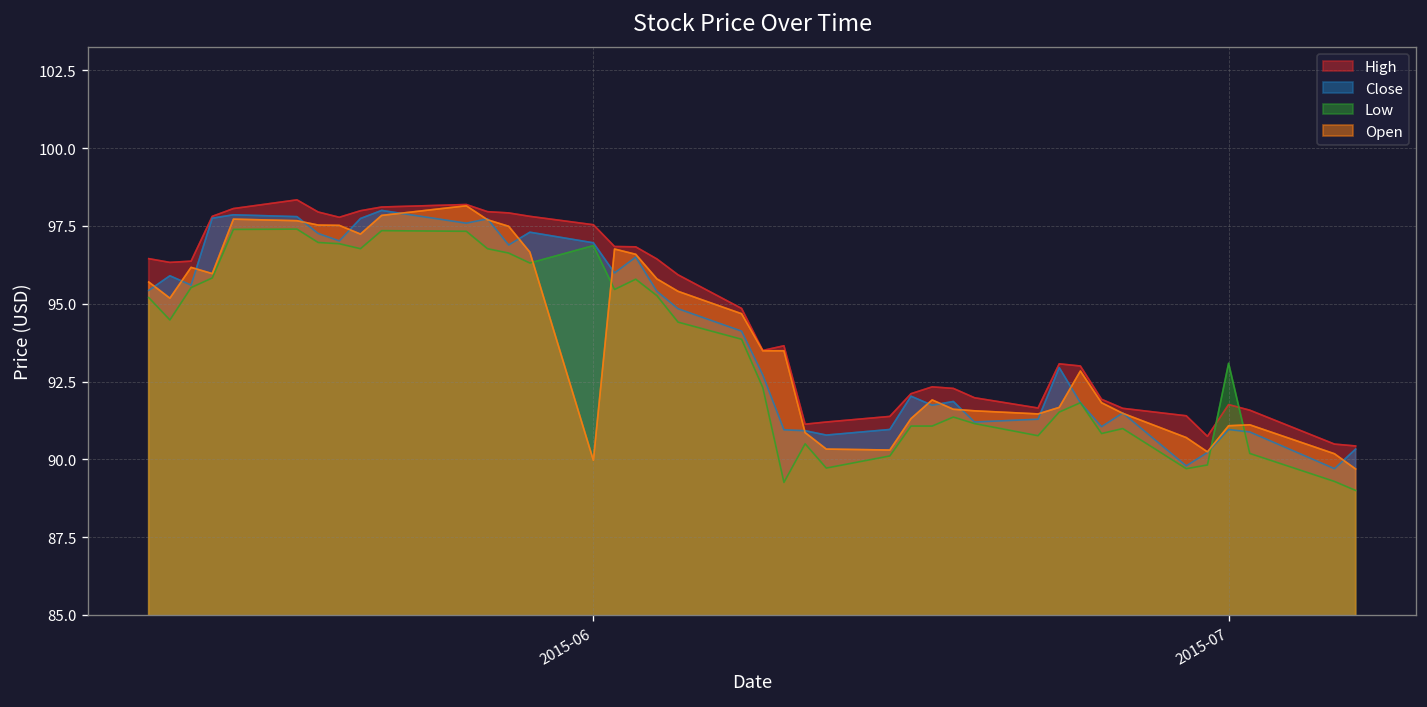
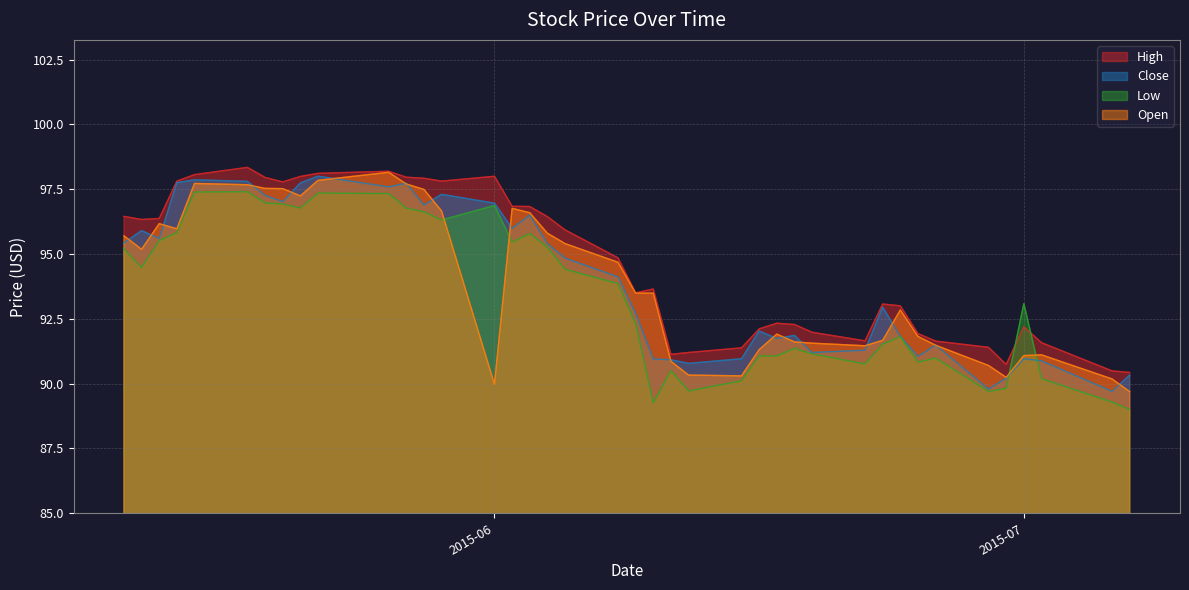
  {
    "High": {
-     "2015-06": 97.5,
-     "2015-07": 91.8
+     "2015-06": 98.0,
+     "2015-07": 92.2
    },
    "Close": {
      "2015-07": 91.0
    },
    "Low": {
      "2015-07": 93.1
    },
    "Open": {
      "2015-06": 90.0,
      "2015-07": 91.1
    }
  }
